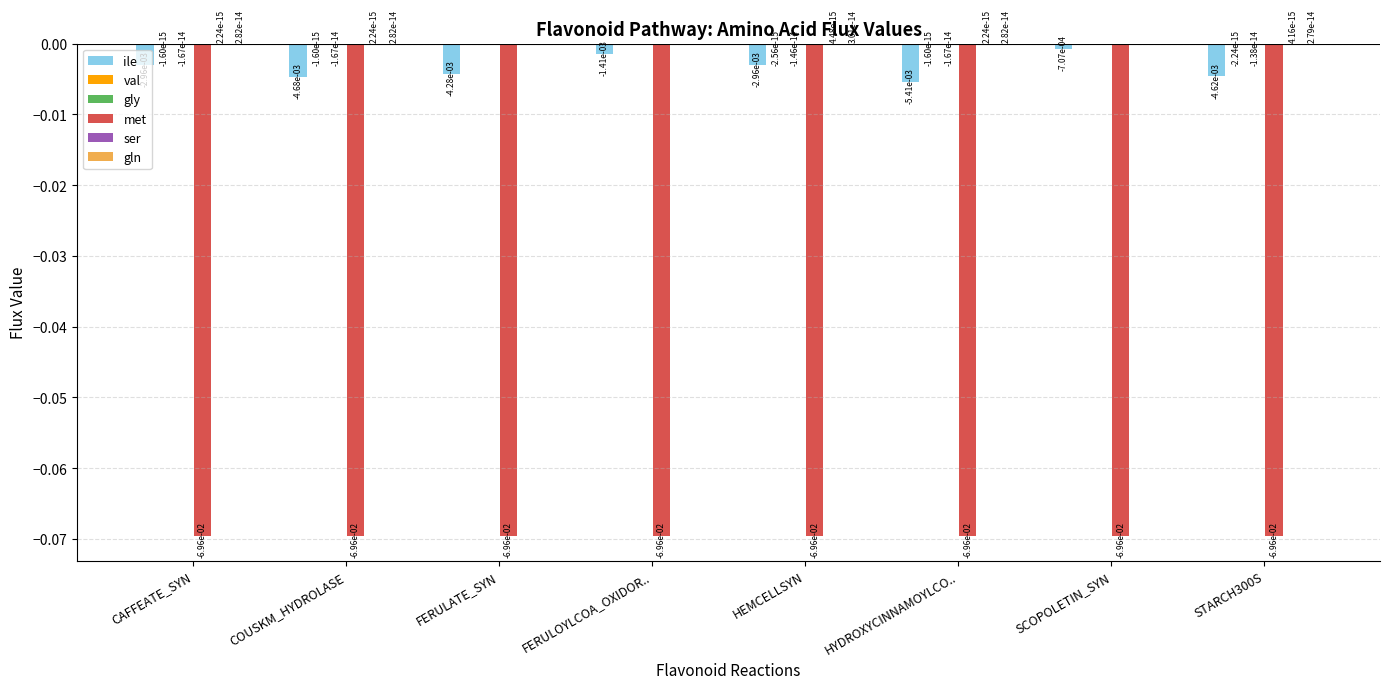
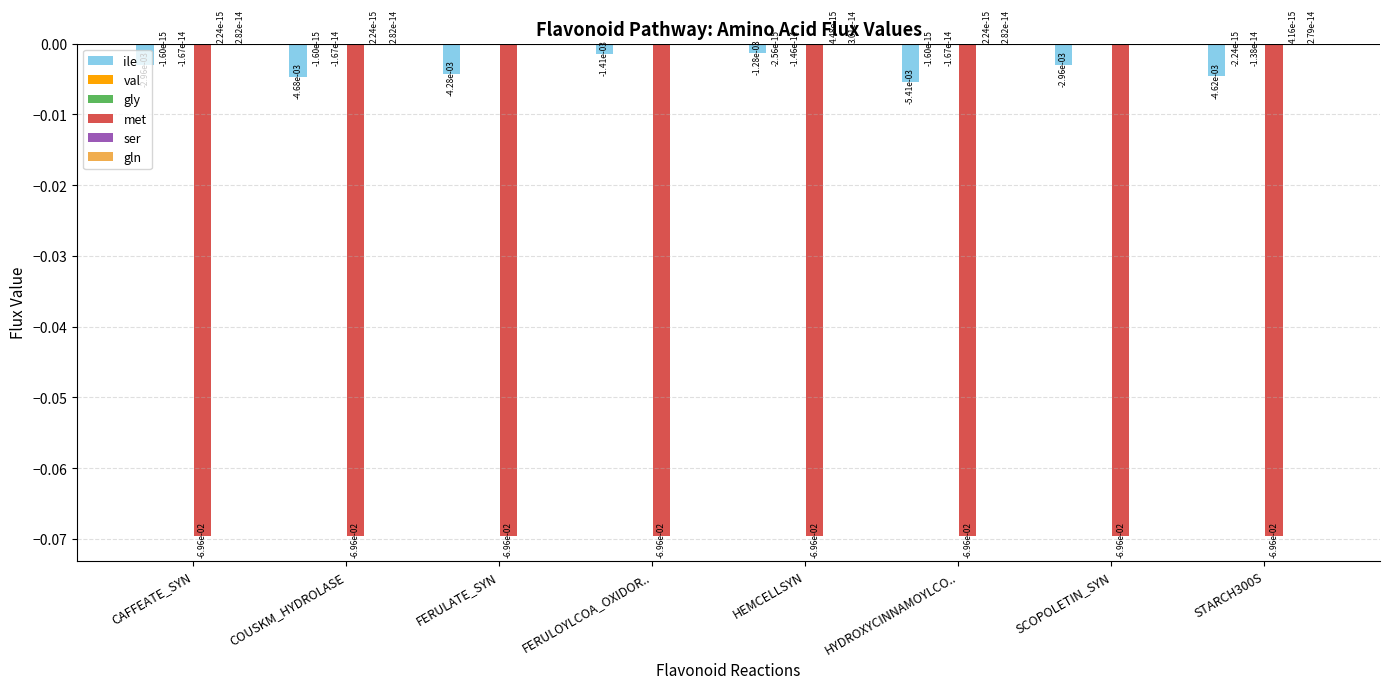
  {
    "ile": {
      "COUSKM_HYDROLASE": "-4.68e-03",
      "FERULATE_SYN": "-4.28e-03",
      "FERULOYLCOA_OXIDOR..": "-1.41e-03",
-     "HEMCELLSYN": "-2.96e-03",
+     "HEMCELLSYN": "-1.28e-03",
      "HYDROXYCINNAMOYLCO..": "-5.41e-03",
-     "SCOPOLETIN_SYN": "-7.07e-04",
+     "SCOPOLETIN_SYN": "-2.96e-03",
      "STARCH300S": "-4.62e-03"
    },
    "val": {
      "CAFFEATE_SYN": "-1.60e-15",
      "COUSKM_HYDROLASE": "-1.60e-15",
      "HEMCELLSYN": "-2.56e-15",
      "HYDROXYCINNAMOYLCO..": "-1.60e-15",
      "STARCH300S": "-2.24e-15"
    },
    "gly": {
      "CAFFEATE_SYN": "-1.67e-14",
      "COUSKM_HYDROLASE": "-1.67e-14",
      "HEMCELLSYN": "-1.46e-14",
      "HYDROXYCINNAMOYLCO..": "-1.67e-14",
      "STARCH300S": "-1.38e-14"
    },
    "met": {
      "CAFFEATE_SYN": "-6.96e-02",
      "COUSKM_HYDROLASE": "-6.96e-02",
      "FERULATE_SYN": "-6.96e-02",
      "FERULOYLCOA_OXIDOR..": "-6.96e-02",
      "HEMCELLSYN": "-6.96e-02",
      "HYDROXYCINNAMOYLCO..": "-6.96e-02",
      "SCOPOLETIN_SYN": "-6.96e-02",
      "STARCH300S": "-6.96e-02"
    },
    "ser": {
      "CAFFEATE_SYN": "2.24e-15",
      "COUSKM_HYDROLASE": "2.24e-15",
      "HEMCELLSYN": "4.48e-15",
      "HYDROXYCINNAMOYLCO..": "2.24e-15",
      "STARCH300S": "4.16e-15"
    },
    "gln": {
      "CAFFEATE_SYN": "2.82e-14",
      "COUSKM_HYDROLASE": "2.82e-14",
      "HEMCELLSYN": "3.01e-14",
      "HYDROXYCINNAMOYLCO..": "2.82e-14",
      "STARCH300S": "2.79e-14"
    }
  }
